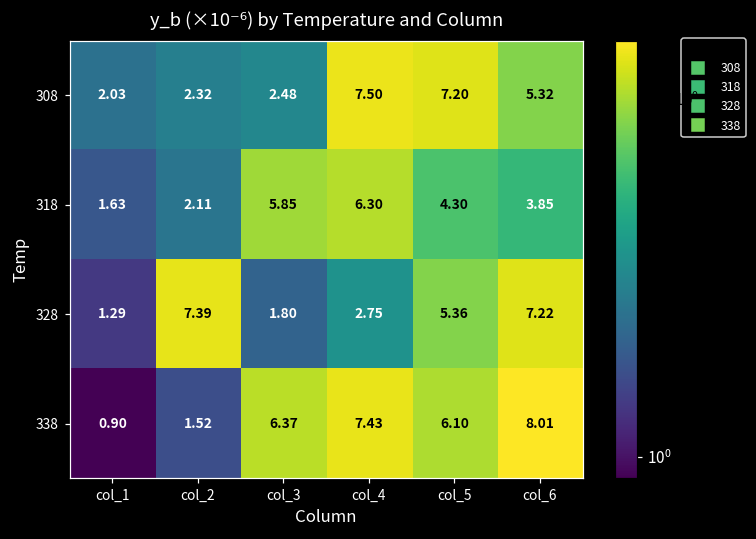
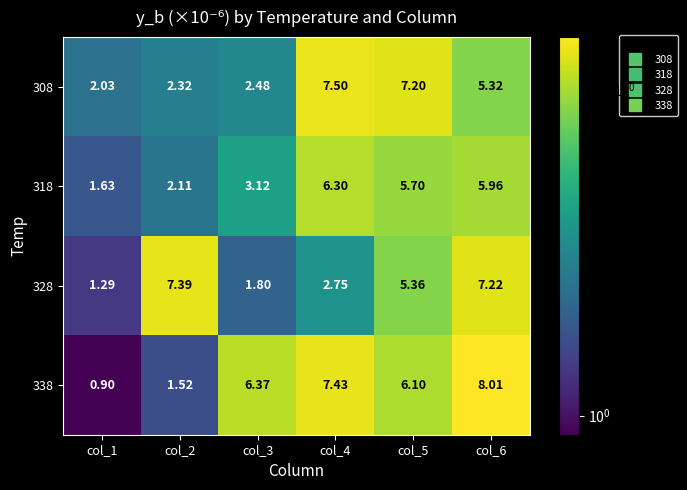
  {
    "308": {
      "col_1": 2.03,
      "col_2": 2.32,
      "col_3": 2.48,
      "col_4": 7.50,
      "col_5": 7.20,
      "col_6": 5.32
    },
    "318": {
      "col_1": 1.63,
      "col_2": 2.11,
-     "col_3": 5.85,
+     "col_3": 3.12,
      "col_4": 6.30,
-     "col_5": 4.30,
-     "col_6": 3.85
+     "col_5": 5.70,
+     "col_6": 5.96
    },
    "328": {
      "col_1": 1.29,
      "col_2": 7.39,
      "col_3": 1.80,
      "col_4": 2.75,
      "col_5": 5.36,
      "col_6": 7.22
    },
    "338": {
      "col_1": 0.90,
      "col_2": 1.52,
      "col_3": 6.37,
      "col_4": 7.43,
      "col_5": 6.10,
      "col_6": 8.01
    }
  }
